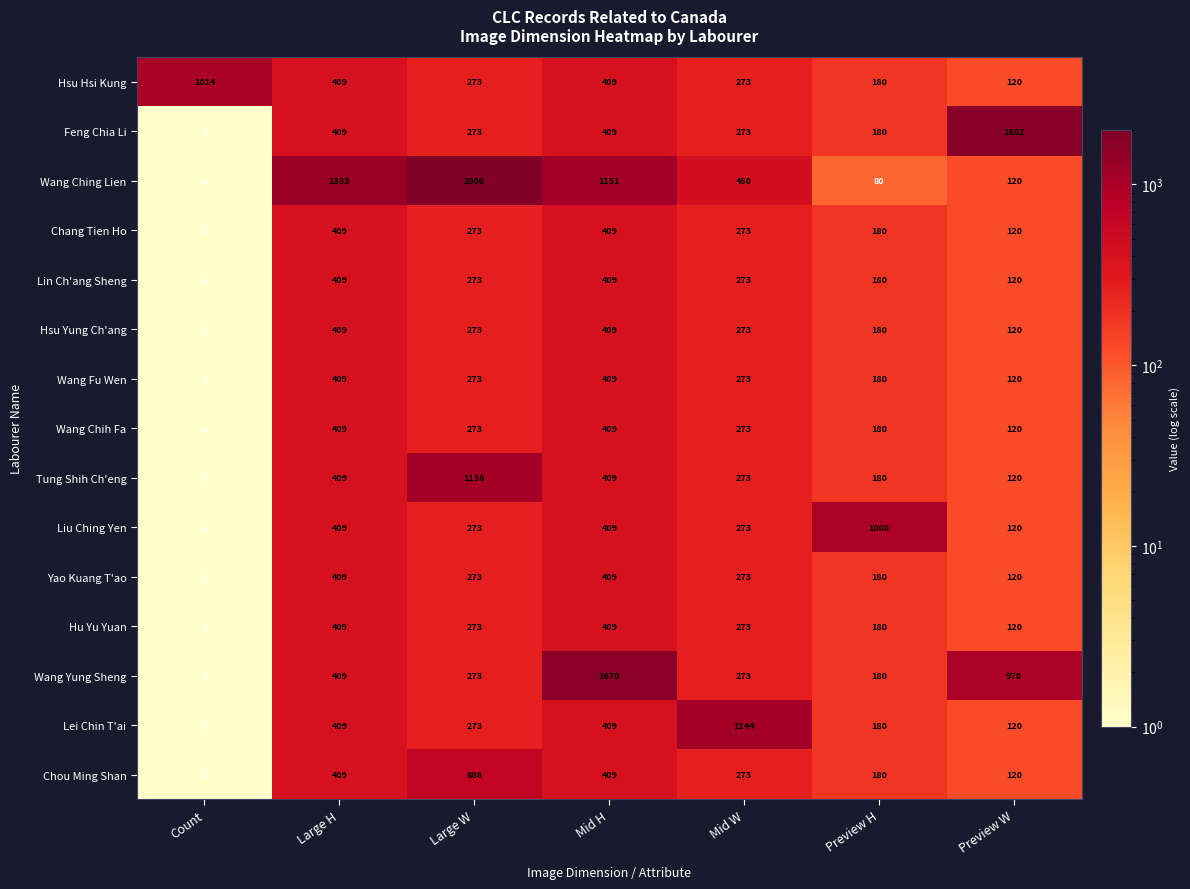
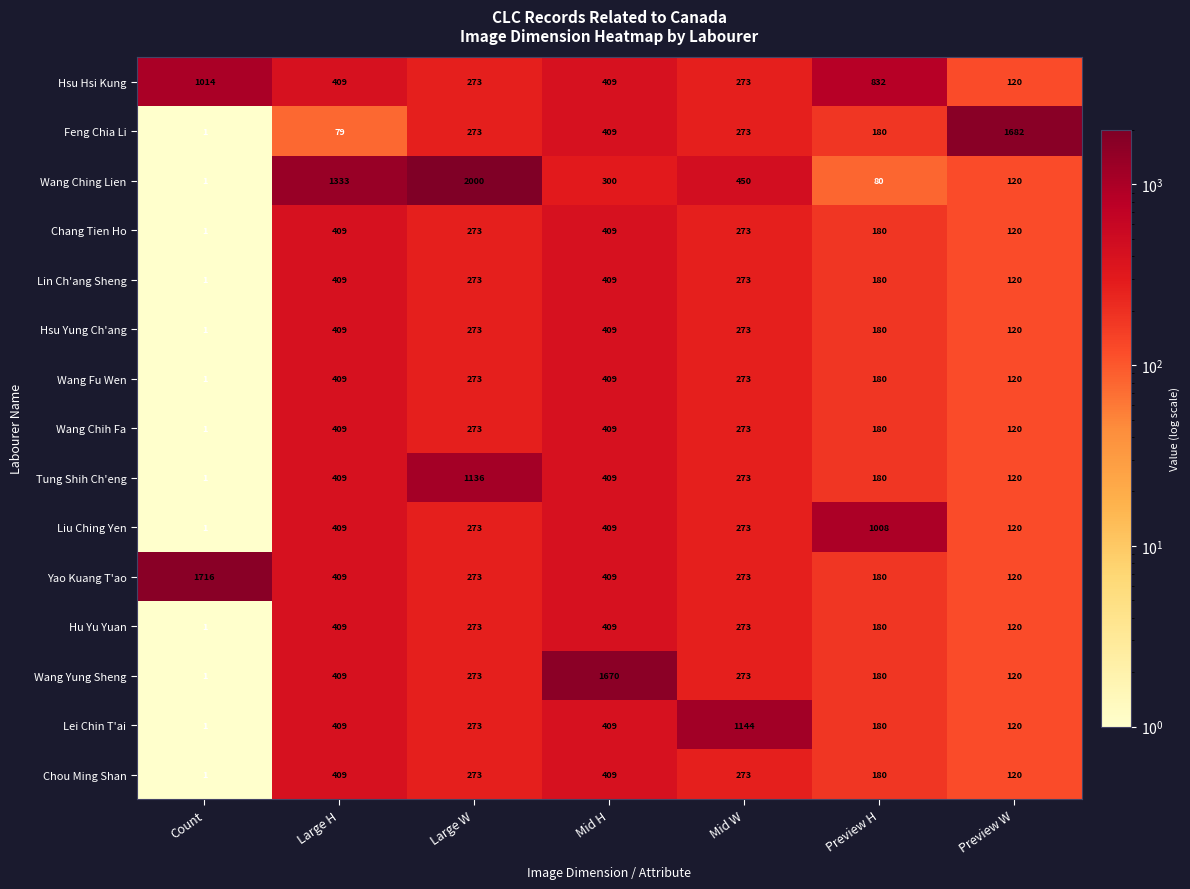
  {
    "Hsu Hsi Kung": {
      "Count": 1014,
      "Large H": 409,
      "Large W": 273,
      "Mid H": 409,
      "Mid W": 273,
-     "Preview H": 180,
+     "Preview H": 832,
      "Preview W": 120
    },
    "Feng Chia Li": {
      "Count": 1,
-     "Large H": 409,
+     "Large H": 79,
      "Large W": 273,
      "Mid H": 409,
      "Mid W": 273,
      "Preview H": 180,
      "Preview W": 1682
    },
    "Wang Ching Lien": {
      "Count": 1,
      "Large H": 1333,
      "Large W": 2000,
-     "Mid H": 1151,
+     "Mid H": 300,
      "Mid W": 450,
      "Preview H": 80,
      "Preview W": 120
    },
    "Chang Tien Ho": {
      "Count": 1,
      "Large H": 409,
      "Large W": 273,
      "Mid H": 409,
      "Mid W": 273,
      "Preview H": 180,
      "Preview W": 120
    },
    "Lin Ch'ang Sheng": {
      "Count": 1,
      "Large H": 409,
      "Large W": 273,
      "Mid H": 409,
      "Mid W": 273,
      "Preview H": 180,
      "Preview W": 120
    },
    "Hsu Yung Ch'ang": {
      "Count": 1,
      "Large H": 409,
      "Large W": 273,
      "Mid H": 409,
      "Mid W": 273,
      "Preview H": 180,
      "Preview W": 120
    },
    "Wang Fu Wen": {
      "Count": 1,
      "Large H": 409,
      "Large W": 273,
      "Mid H": 409,
      "Mid W": 273,
      "Preview H": 180,
      "Preview W": 120
    },
    "Wang Chih Fa": {
      "Count": 1,
      "Large H": 409,
      "Large W": 273,
      "Mid H": 409,
      "Mid W": 273,
      "Preview H": 180,
      "Preview W": 120
    },
    "Tung Shih Ch'eng": {
      "Count": 1,
      "Large H": 409,
      "Large W": 1136,
      "Mid H": 409,
      "Mid W": 273,
      "Preview H": 180,
      "Preview W": 120
    },
    "Liu Ching Yen": {
      "Count": 1,
      "Large H": 409,
      "Large W": 273,
      "Mid H": 409,
      "Mid W": 273,
      "Preview H": 1008,
      "Preview W": 120
    },
    "Yao Kuang T'ao": {
-     "Count": 1,
+     "Count": 1716,
      "Large H": 409,
      "Large W": 273,
      "Mid H": 409,
      "Mid W": 273,
      "Preview H": 180,
      "Preview W": 120
    },
    "Hu Yu Yuan": {
      "Count": 1,
      "Large H": 409,
      "Large W": 273,
      "Mid H": 409,
      "Mid W": 273,
      "Preview H": 180,
      "Preview W": 120
    },
    "Wang Yung Sheng": {
      "Count": 1,
      "Large H": 409,
      "Large W": 273,
      "Mid H": 1670,
      "Mid W": 273,
      "Preview H": 180,
-     "Preview W": 970
+     "Preview W": 120
    },
    "Lei Chin T'ai": {
      "Count": 1,
      "Large H": 409,
      "Large W": 273,
      "Mid H": 409,
      "Mid W": 1144,
      "Preview H": 180,
      "Preview W": 120
    },
    "Chou Ming Shan": {
      "Count": 1,
      "Large H": 409,
-     "Large W": 686,
+     "Large W": 273,
      "Mid H": 409,
      "Mid W": 273,
      "Preview H": 180,
      "Preview W": 120
    }
  }
